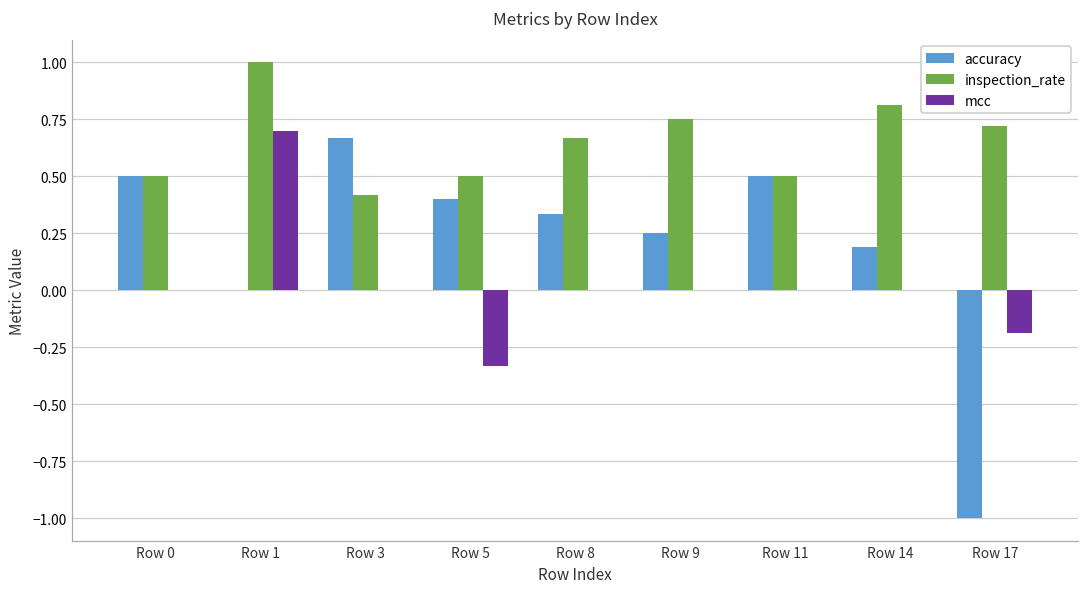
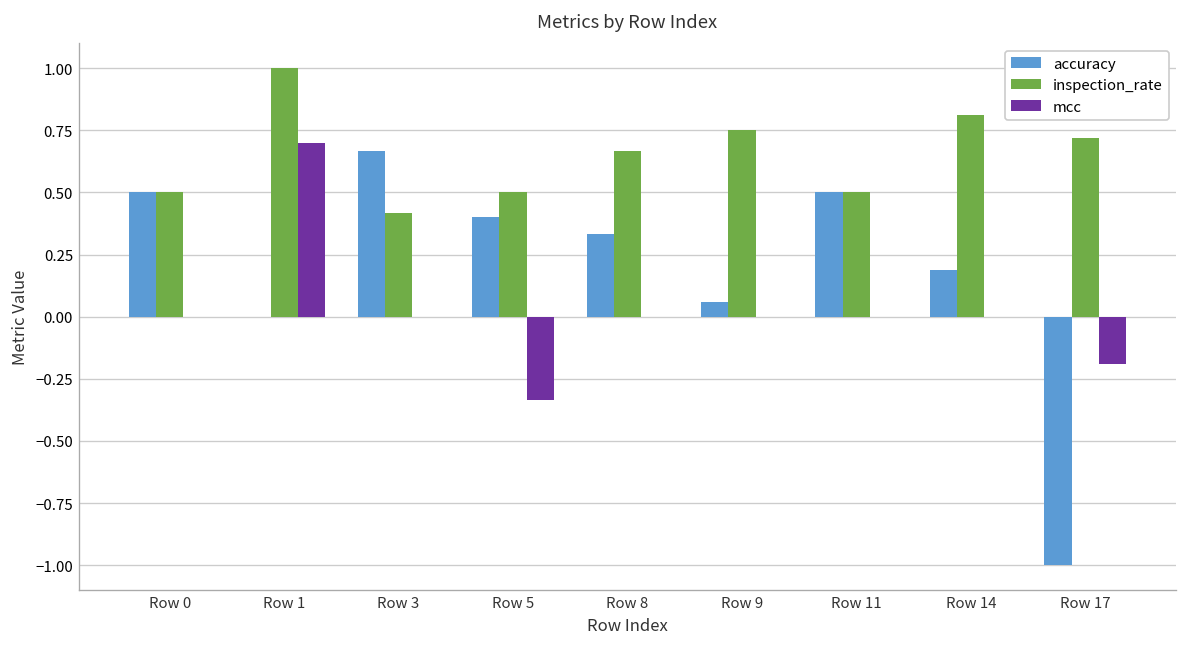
  {
    "accuracy": {
      "Row 0": 0.50,
      "Row 1": 0.00,
      "Row 3": 0.67,
      "Row 5": 0.40,
      "Row 8": 0.33,
-     "Row 9": 0.25,
+     "Row 9": 0.06,
      "Row 11": 0.50,
      "Row 14": 0.19,
      "Row 17": -1.00
    },
    "inspection_rate": {
      "Row 0": 0.50,
      "Row 1": 1.00,
      "Row 3": 0.42,
      "Row 5": 0.50,
      "Row 8": 0.67,
      "Row 9": 0.75,
      "Row 11": 0.50,
      "Row 14": 0.81,
      "Row 17": 0.72
    },
    "mcc": {
      "Row 0": 0.00,
      "Row 1": 0.70,
      "Row 3": 0.00,
      "Row 5": -0.33,
      "Row 8": 0.00,
      "Row 9": 0.00,
      "Row 11": 0.00,
      "Row 14": 0.00,
      "Row 17": -0.19
    }
  }
